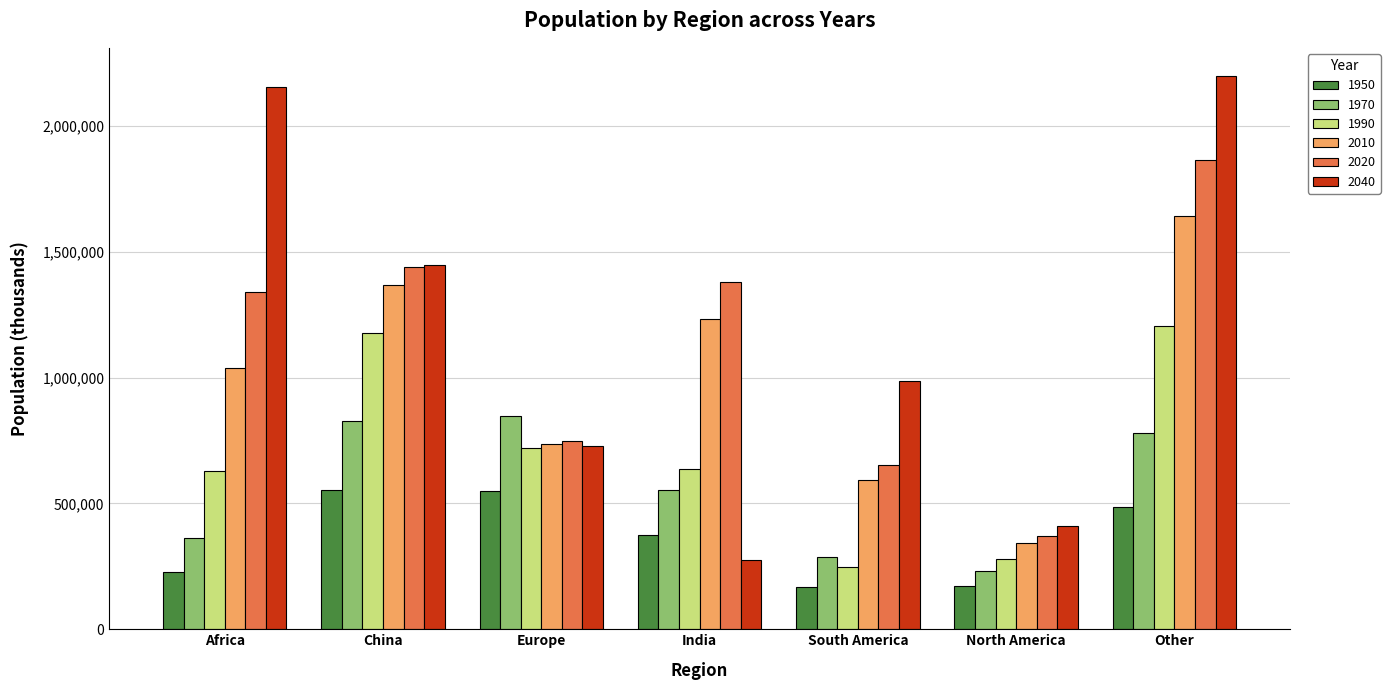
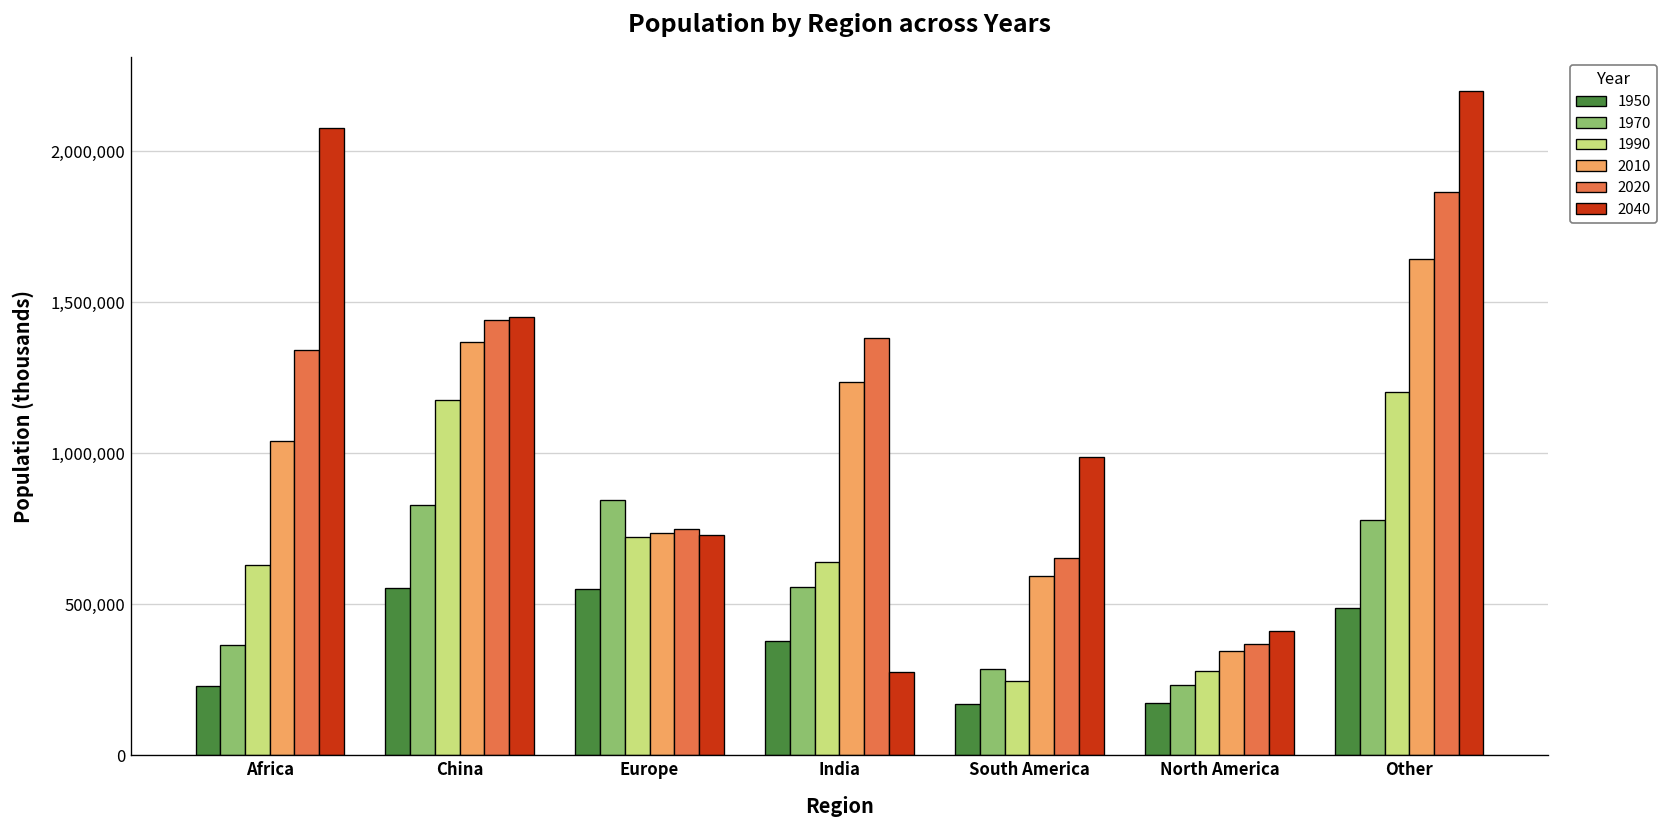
  {
    "1950": {
      "Africa": "230,000",
      "China": "550,000",
      "Europe": "550,000",
      "India": "380,000",
      "South America": "170,000",
      "North America": "170,000",
      "Other": "490,000"
    },
    "1970": {
      "Africa": "360,000",
      "China": "830,000",
      "Europe": "850,000",
      "India": "560,000",
      "South America": "290,000",
      "North America": "230,000",
      "Other": "780,000"
    },
    "1990": {
      "Africa": "630,000",
      "China": "1,180,000",
      "Europe": "720,000",
      "India": "640,000",
      "South America": "250,000",
      "North America": "280,000",
      "Other": "1,200,000"
    },
    "2040": {
-     "Africa": "2,160,000",
+     "Africa": "2,080,000",
      "China": "1,450,000",
      "Europe": "730,000",
      "India": "280,000",
      "South America": "990,000",
      "North America": "410,000",
      "Other": "2,200,000"
    }
  }
